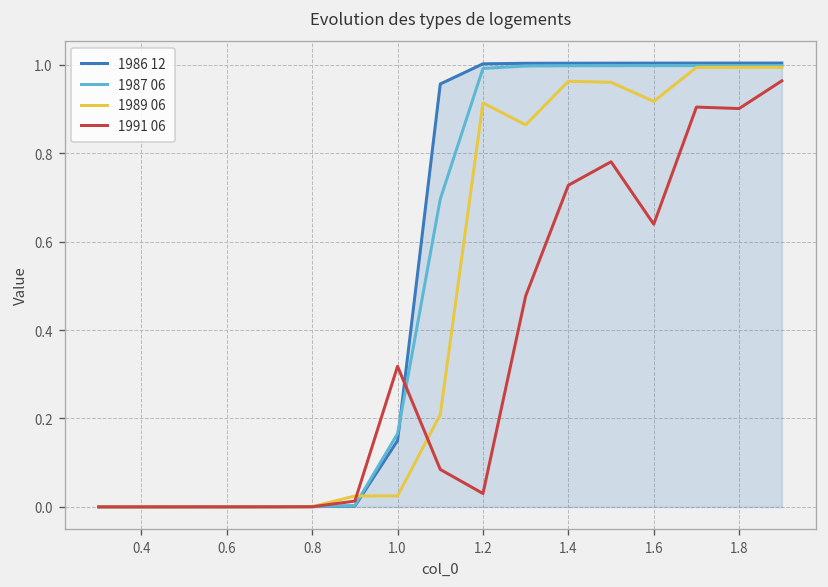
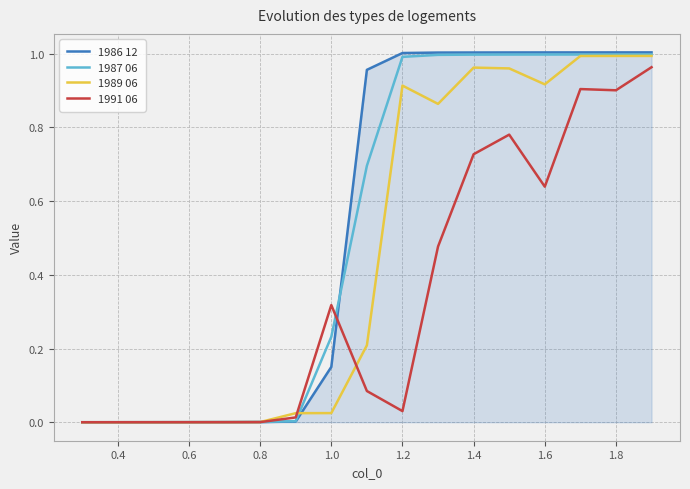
  {
    "1986 12": {
      "1.0": 0.15,
      "1.2": 1.00
    },
    "1987 06": {
-     "1.0": 0.17,
+     "1.0": 0.23,
      "1.2": 0.99
    },
    "1989 06": {
      "1.0": 0.02,
      "1.2": 0.91,
      "1.4": 0.96,
      "1.6": 0.92
    },
    "1991 06": {
      "1.0": 0.32,
      "1.2": 0.03,
      "1.4": 0.73,
      "1.6": 0.64,
      "1.8": 0.90
    }
  }
